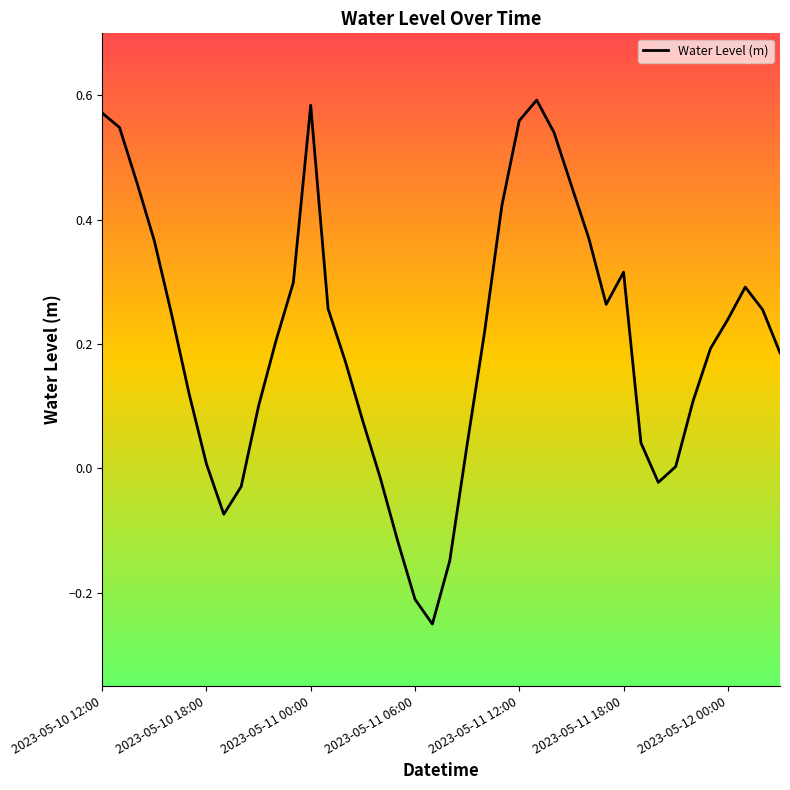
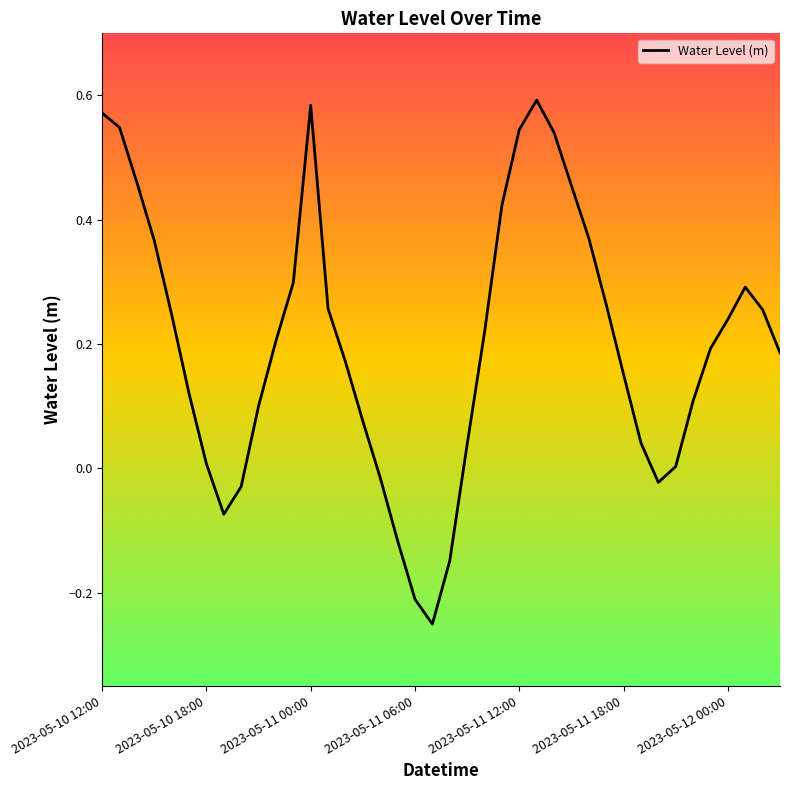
  {
    "2023-05-10 12:00": 0.57,
    "2023-05-10 18:00": 0.01,
    "2023-05-11 00:00": 0.58,
    "2023-05-11 06:00": -0.21,
-   "2023-05-11 12:00": 0.56,
-   "2023-05-11 18:00": 0.32,
+   "2023-05-11 12:00": 0.55,
+   "2023-05-11 18:00": 0.15,
    "2023-05-12 00:00": 0.24
  }
